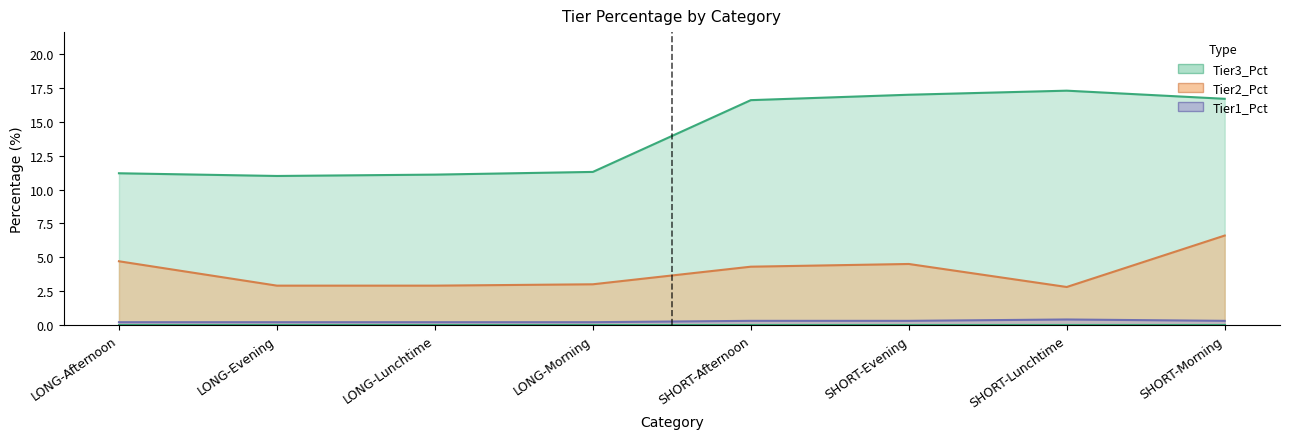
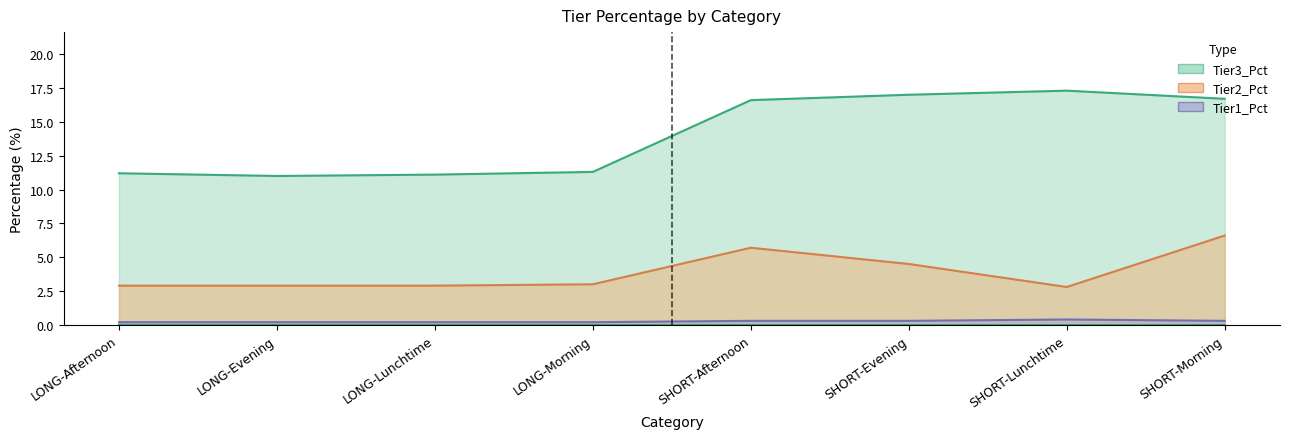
  {
    "Tier2_Pct": {
-     "LONG-Afternoon": 4.7,
+     "LONG-Afternoon": 2.9,
      "LONG-Evening": 2.9,
      "LONG-Lunchtime": 2.9,
      "LONG-Morning": 3.0,
-     "SHORT-Afternoon": 4.3,
+     "SHORT-Afternoon": 5.7,
      "SHORT-Evening": 4.5,
      "SHORT-Lunchtime": 2.8,
      "SHORT-Morning": 6.6
    }
  }
